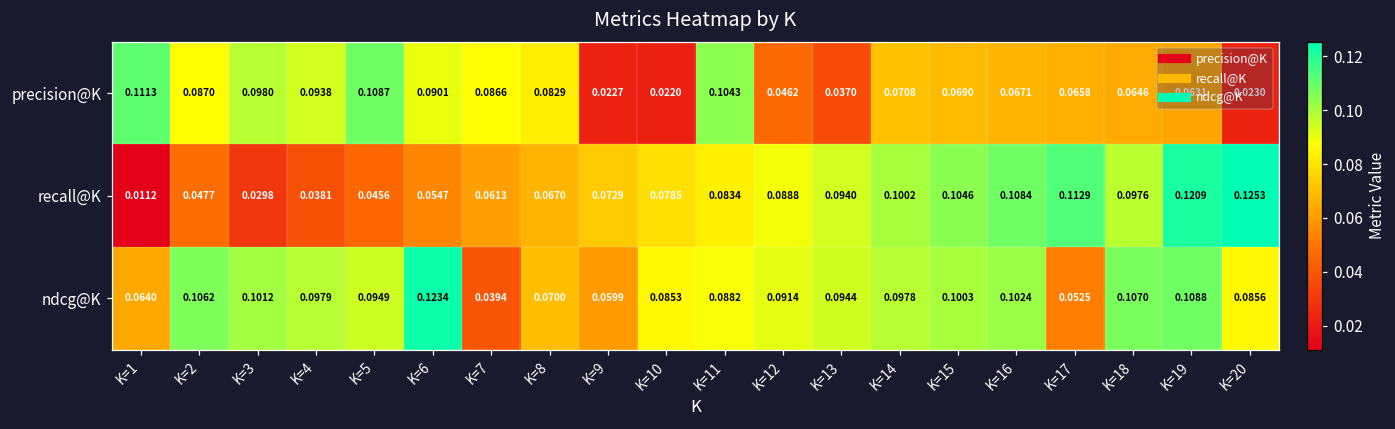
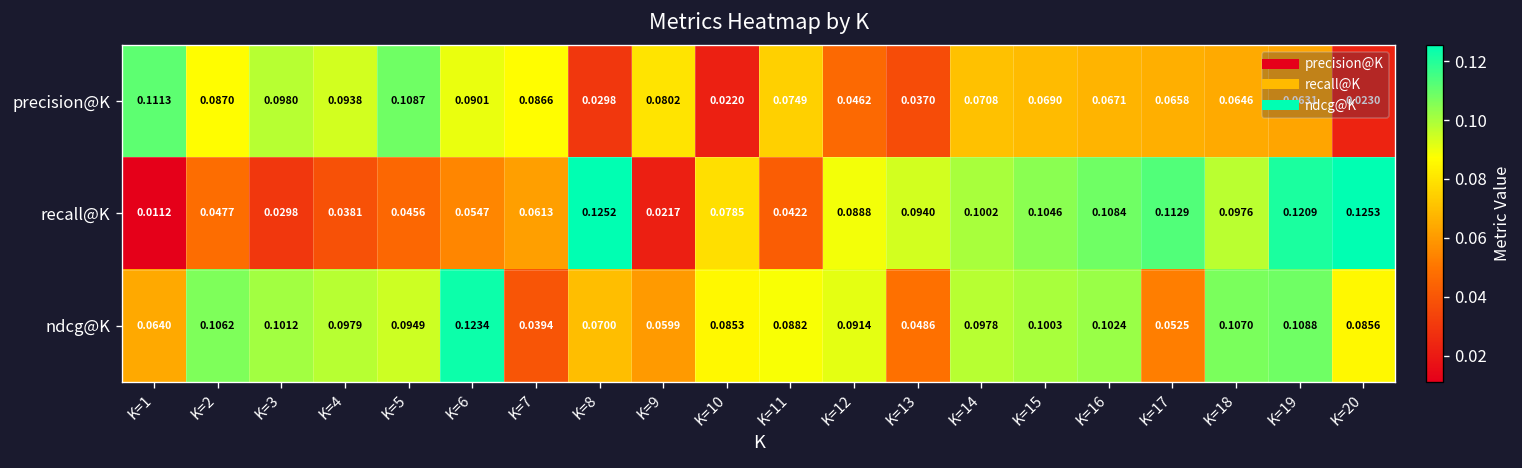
  {
    "precision@K": {
      "K=1": 0.1113,
      "K=2": 0.0870,
      "K=3": 0.0980,
      "K=4": 0.0938,
      "K=5": 0.1087,
      "K=6": 0.0901,
      "K=7": 0.0866,
-     "K=8": 0.0829,
-     "K=9": 0.0227,
+     "K=8": 0.0298,
+     "K=9": 0.0802,
      "K=10": 0.0220,
-     "K=11": 0.1043,
+     "K=11": 0.0749,
      "K=12": 0.0462,
      "K=13": 0.0370,
      "K=14": 0.0708,
      "K=15": 0.0690,
      "K=16": 0.0671,
      "K=17": 0.0658,
      "K=18": 0.0646
    },
    "recall@K": {
      "K=1": 0.0112,
      "K=2": 0.0477,
      "K=3": 0.0298,
      "K=4": 0.0381,
      "K=5": 0.0456,
      "K=6": 0.0547,
      "K=7": 0.0613,
-     "K=8": 0.0670,
-     "K=9": 0.0729,
+     "K=8": 0.1252,
+     "K=9": 0.0217,
      "K=10": 0.0785,
-     "K=11": 0.0834,
+     "K=11": 0.0422,
      "K=12": 0.0888,
      "K=13": 0.0940,
      "K=14": 0.1002,
      "K=15": 0.1046,
      "K=16": 0.1084,
      "K=17": 0.1129,
      "K=18": 0.0976,
      "K=19": 0.1209,
      "K=20": 0.1253
    },
    "ndcg@K": {
      "K=1": 0.0640,
      "K=2": 0.1062,
      "K=3": 0.1012,
      "K=4": 0.0979,
      "K=5": 0.0949,
      "K=6": 0.1234,
      "K=7": 0.0394,
      "K=8": 0.0700,
      "K=9": 0.0599,
      "K=10": 0.0853,
      "K=11": 0.0882,
      "K=12": 0.0914,
-     "K=13": 0.0944,
+     "K=13": 0.0486,
      "K=14": 0.0978,
      "K=15": 0.1003,
      "K=16": 0.1024,
      "K=17": 0.0525,
      "K=18": 0.1070,
      "K=19": 0.1088,
      "K=20": 0.0856
    }
  }
